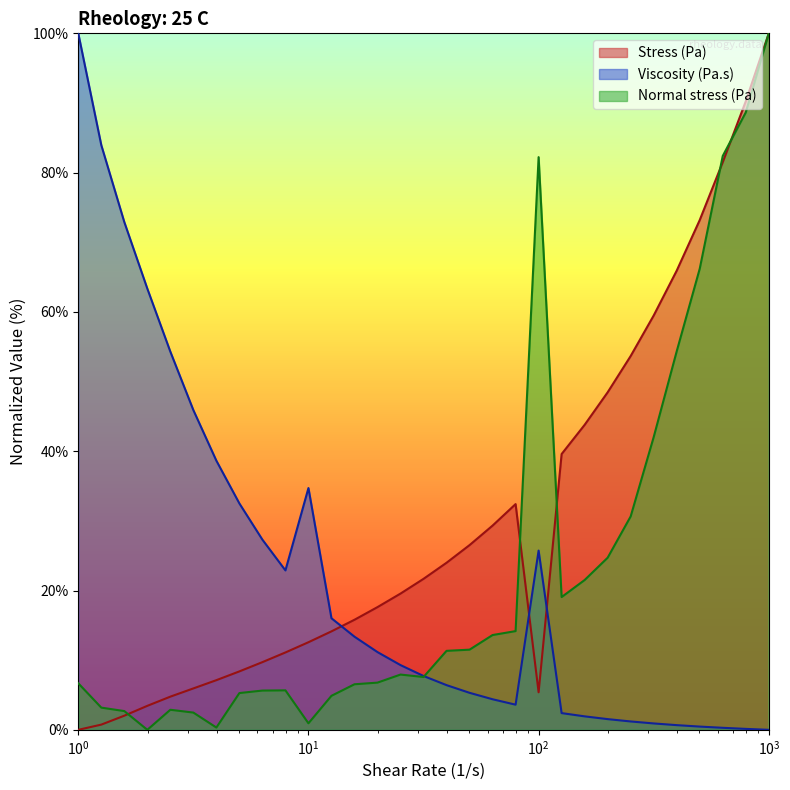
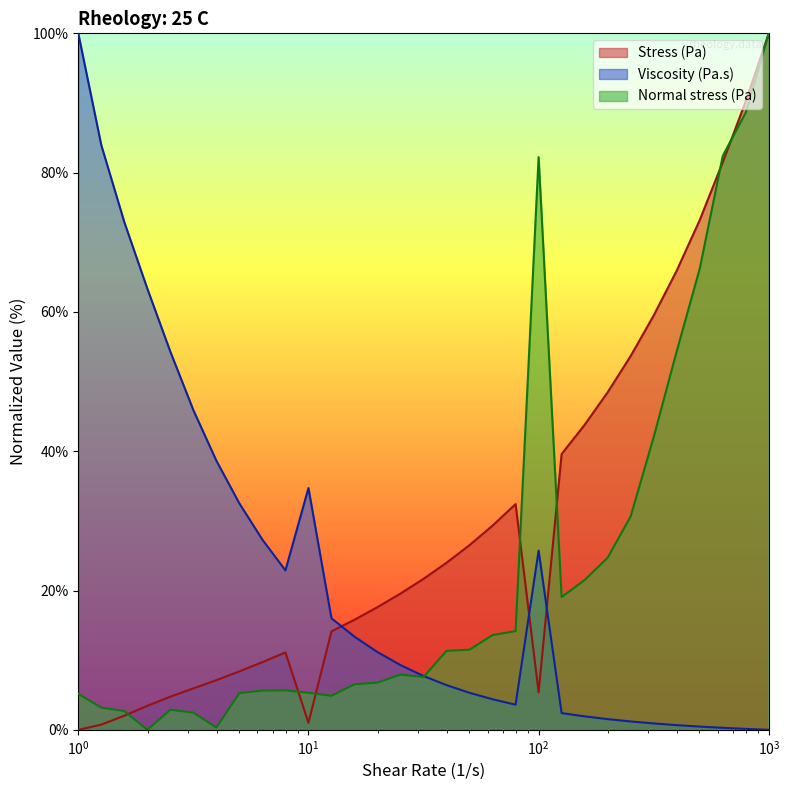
  {
    "Stress (Pa)": {
      "10^0": "0%",
-     "10^1": "13%",
+     "10^1": "1%",
      "10^2": "5%"
    },
    "Viscosity (Pa.s)": {
      "10^0": "100%",
      "10^1": "35%",
      "10^2": "26%",
      "10^3": "0%"
    },
    "Normal stress (Pa)": {
-     "10^0": "7%",
-     "10^1": "1%",
+     "10^0": "5%",
+     "10^1": "5%",
      "10^2": "82%"
    }
  }
